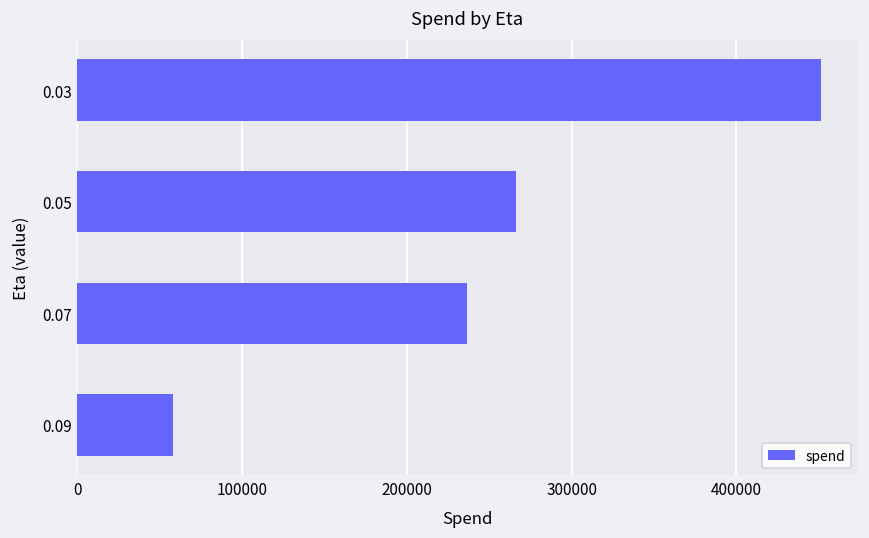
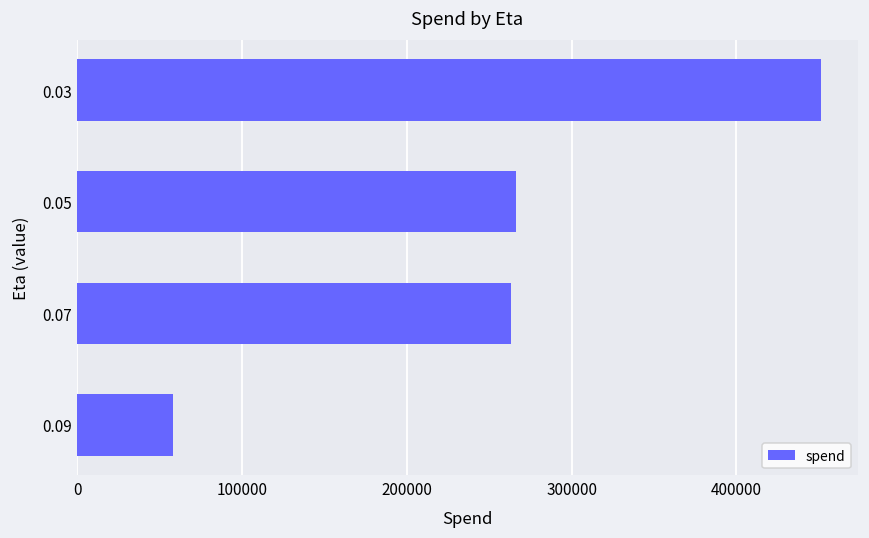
  {
    "0.03": 451000,
    "0.05": 266000,
-   "0.07": 236000,
+   "0.07": 263000,
    "0.09": 58000
  }
